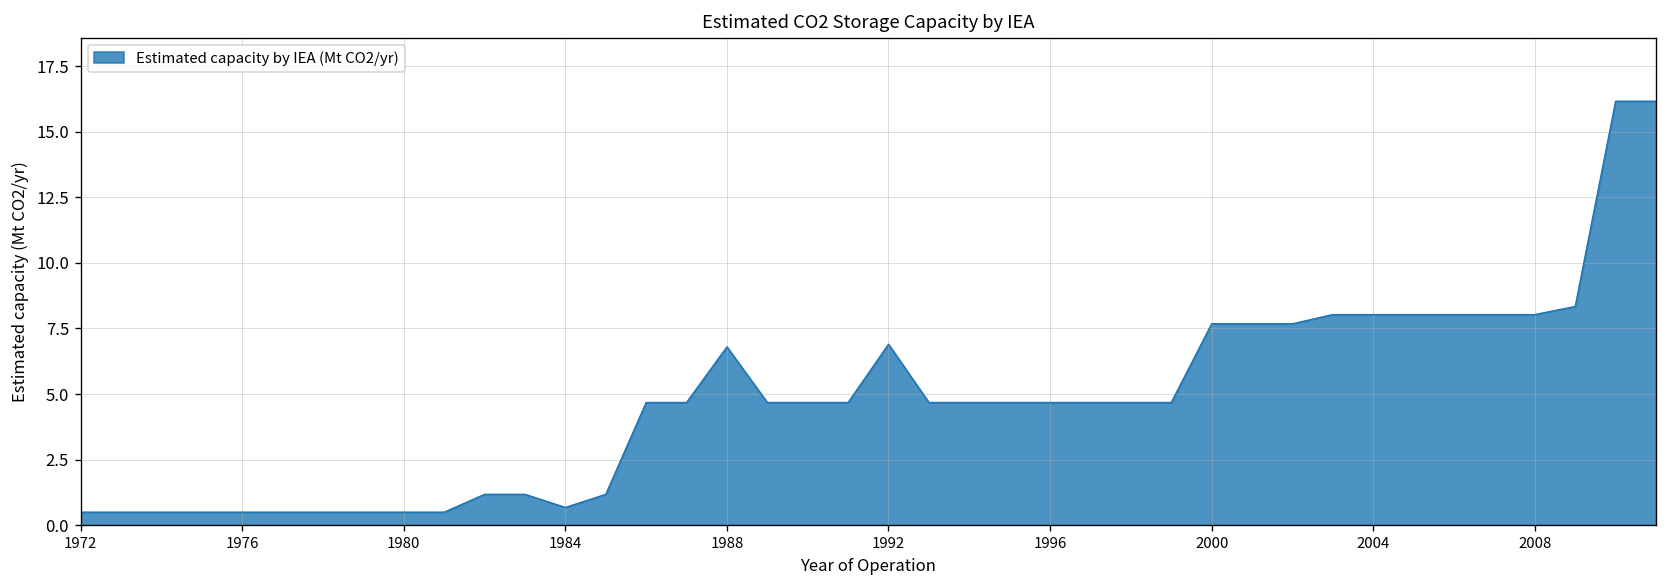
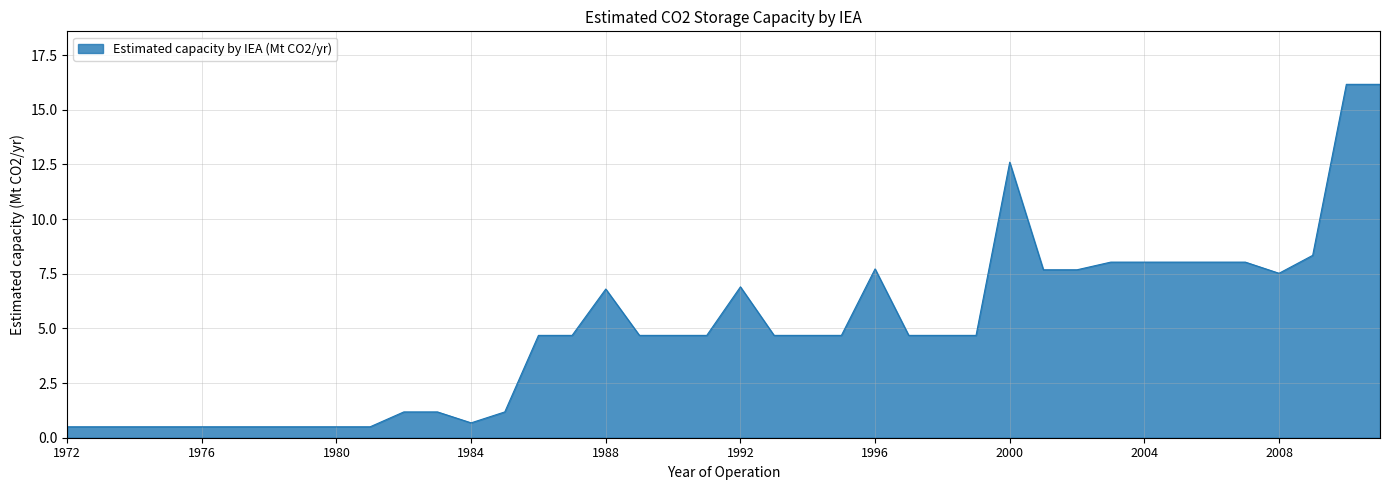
  {
    "1972": 0.5,
    "1976": 0.5,
    "1980": 0.5,
    "1984": 0.7,
    "1988": 6.8,
    "1992": 6.9,
-   "1996": 4.7,
-   "2000": 7.7,
+   "1996": 7.7,
+   "2000": 12.6,
    "2004": 8.0,
-   "2008": 8.0
+   "2008": 7.5
  }
